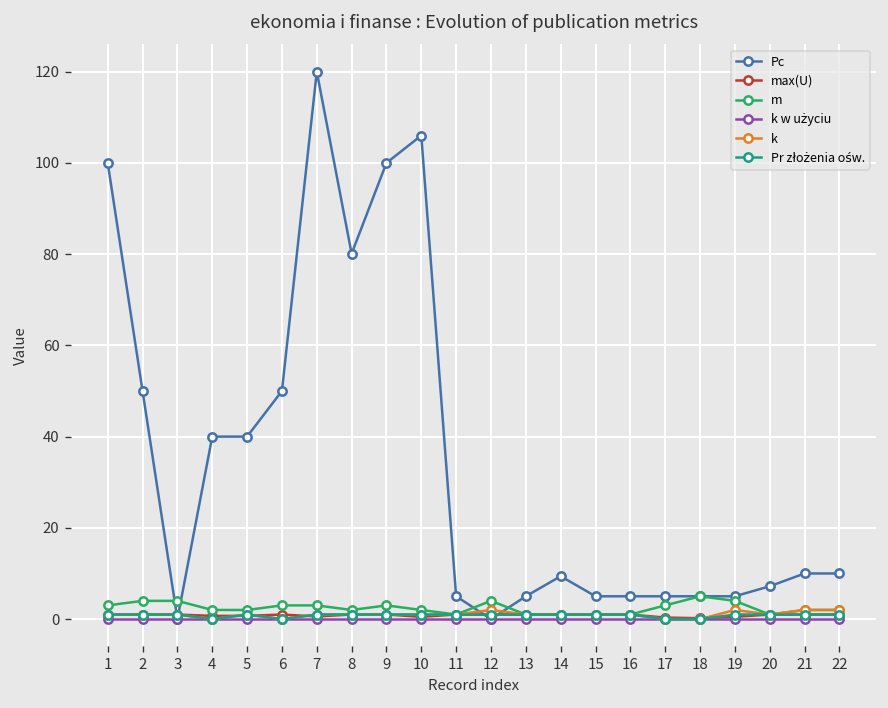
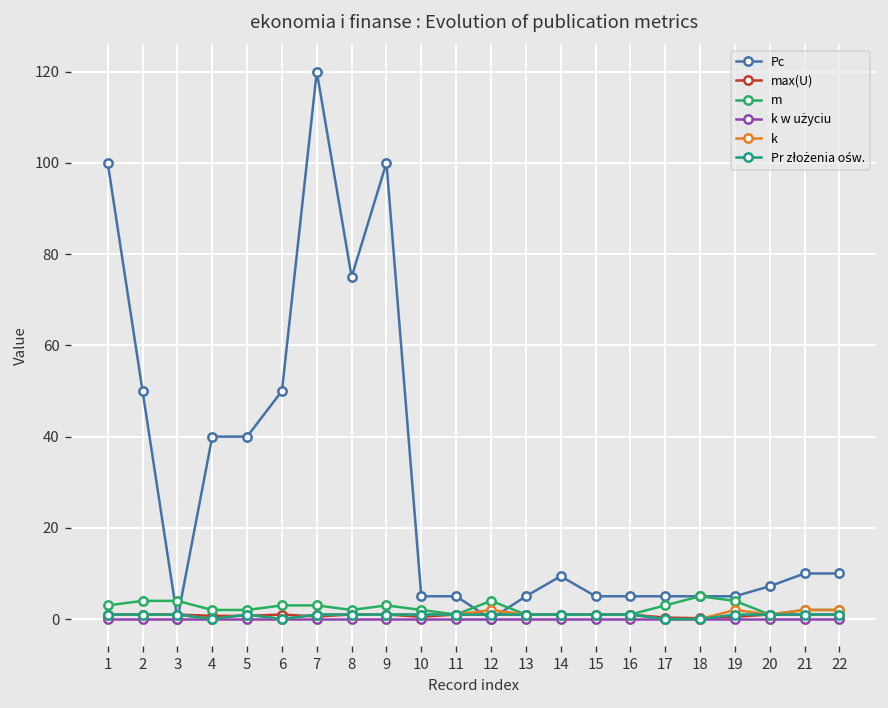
  {
    "Pc": {
      "1": 100,
      "2": 50,
      "4": 40,
      "5": 40,
      "6": 50,
      "7": 120,
-     "8": 80,
+     "8": 75,
      "9": 100,
-     "10": 106,
+     "10": 5,
      "11": 5,
      "13": 5,
      "14": 9,
      "15": 5,
      "16": 5,
      "17": 5,
      "19": 5,
      "20": 7,
      "21": 10,
      "22": 10
    },
    "max(U)": {
      "4": 1,
      "6": 1
    },
    "k w użyciu": {
      "1": 0,
      "2": 0,
      "5": 0,
      "8": 0,
      "9": 0,
      "11": 0,
      "13": 0,
      "14": 0,
      "15": 0,
      "16": 0,
      "20": 0,
      "21": 0,
      "22": 0
    },
    "k": {
      "12": 2,
      "19": 2
    }
  }
